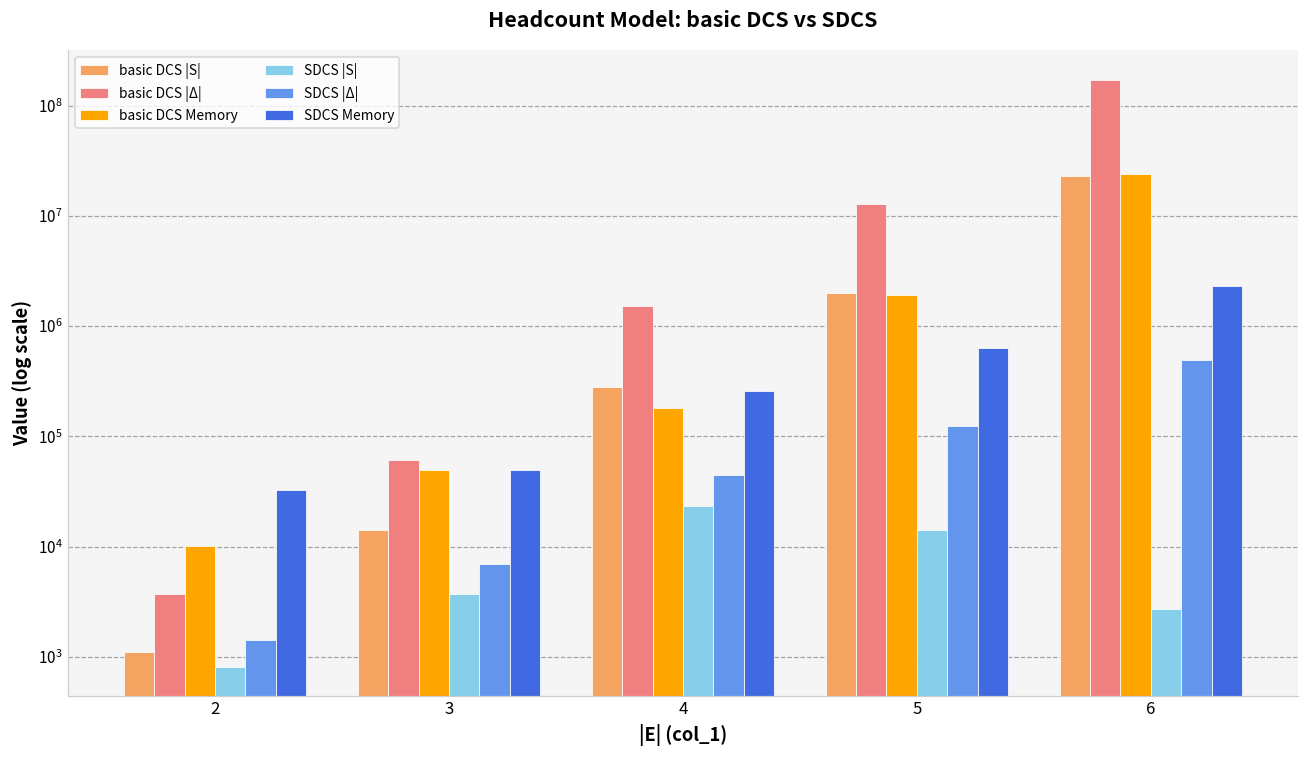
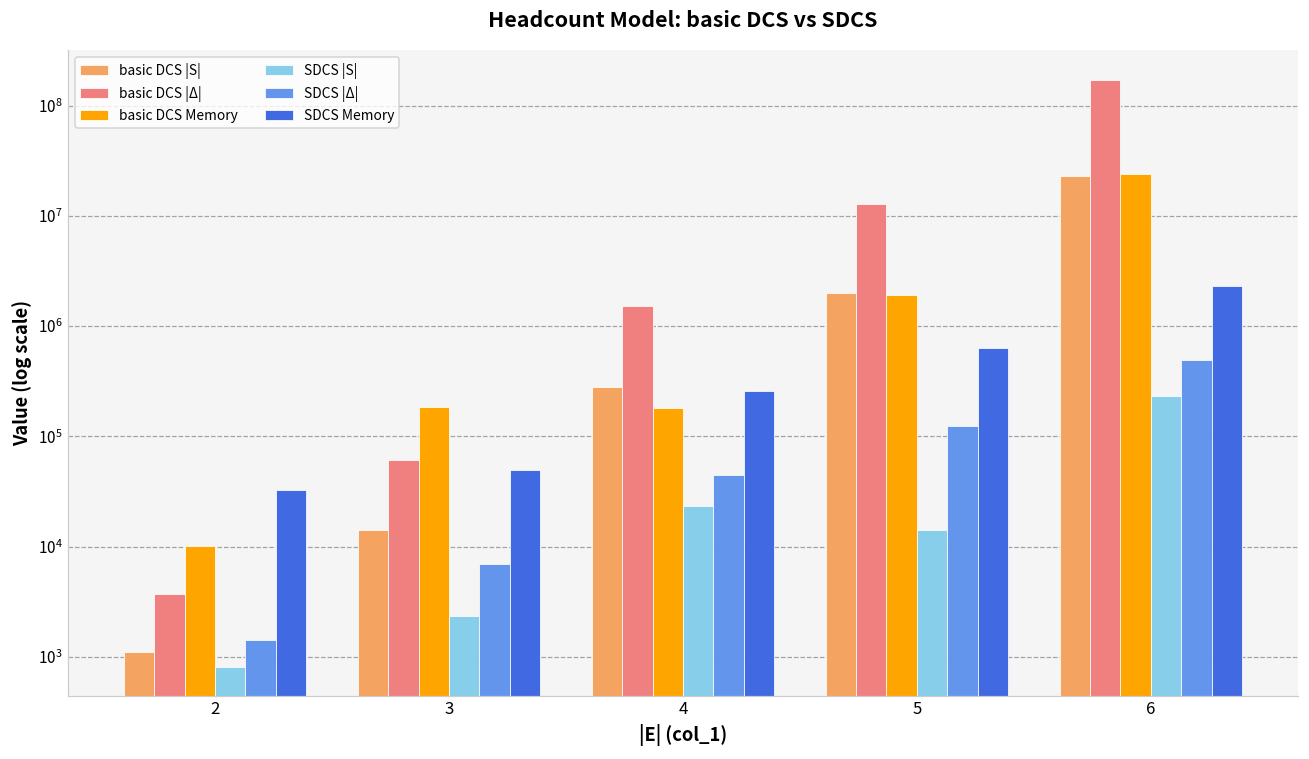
  {
    "basic DCS Memory": {
      "2": 10000,
-     "3": 50000,
+     "3": 190000,
      "4": 180000,
      "5": 1900000,
      "6": 24000000
    },
    "SDCS |S|": {
      "2": 800,
-     "3": 3700,
+     "3": 2300,
      "4": 23000,
      "5": 14000,
-     "6": 2700
+     "6": 230000
    }
  }
